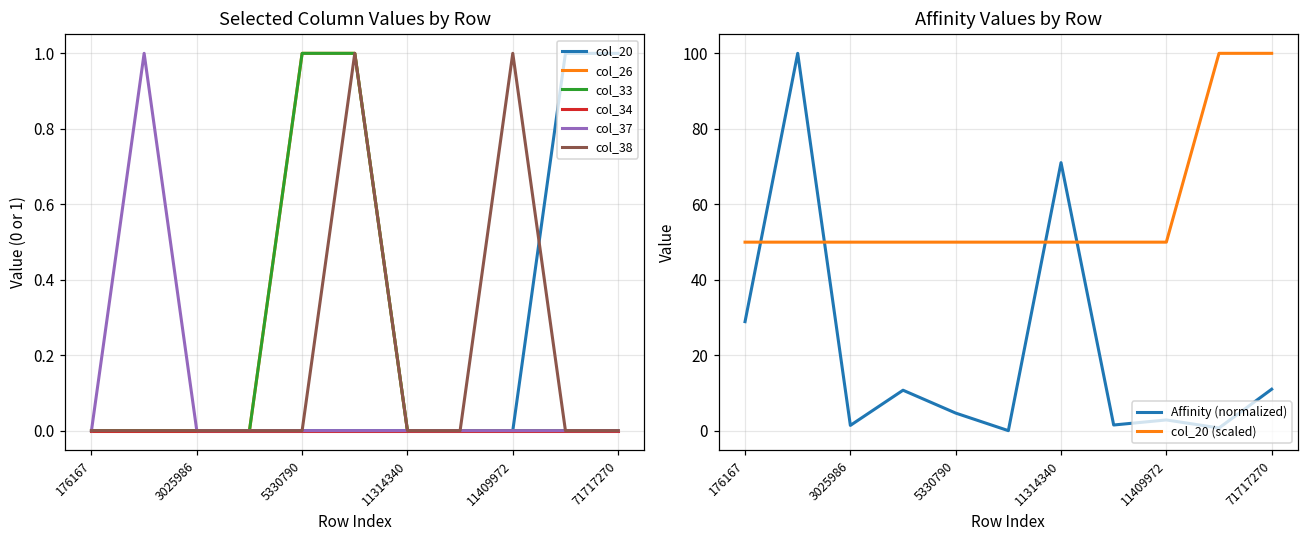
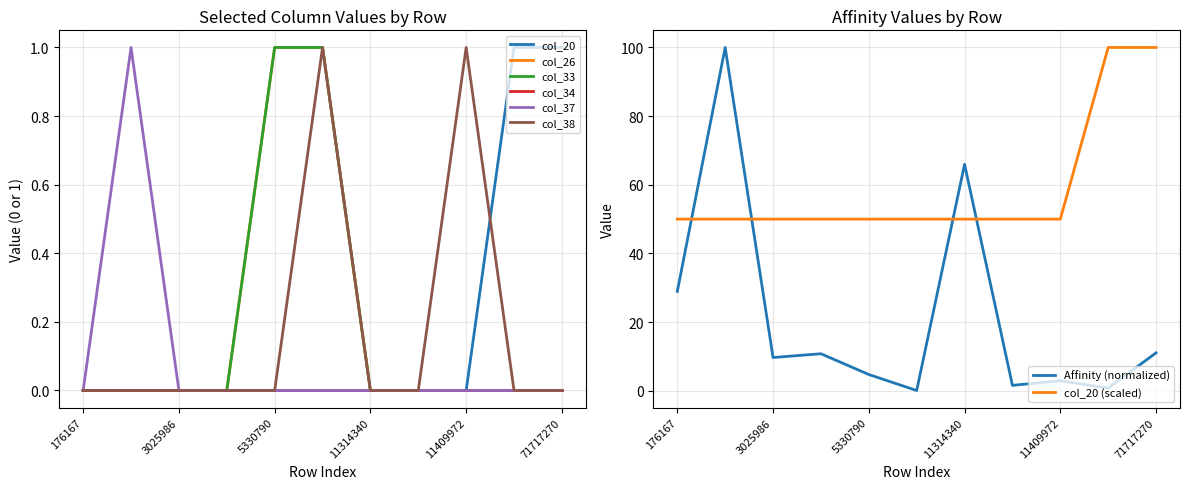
  {
    "Selected Column Values by Row": {
      "col_33": {
        "5330790": 1.00
      },
      "col_38": {
        "11409972": 1.00
      }
    },
    "Affinity Values by Row": {
      "Affinity (normalized)": {
        "176167": 29,
-       "3025986": 1,
+       "3025986": 10,
        "5330790": 5,
-       "11314340": 71,
+       "11314340": 66,
        "71717270": 11
      },
      "col_20 (scaled)": {
        "176167": 50,
        "3025986": 50,
        "5330790": 50,
        "11314340": 50,
        "11409972": 50,
        "71717270": 100
      }
    }
  }
